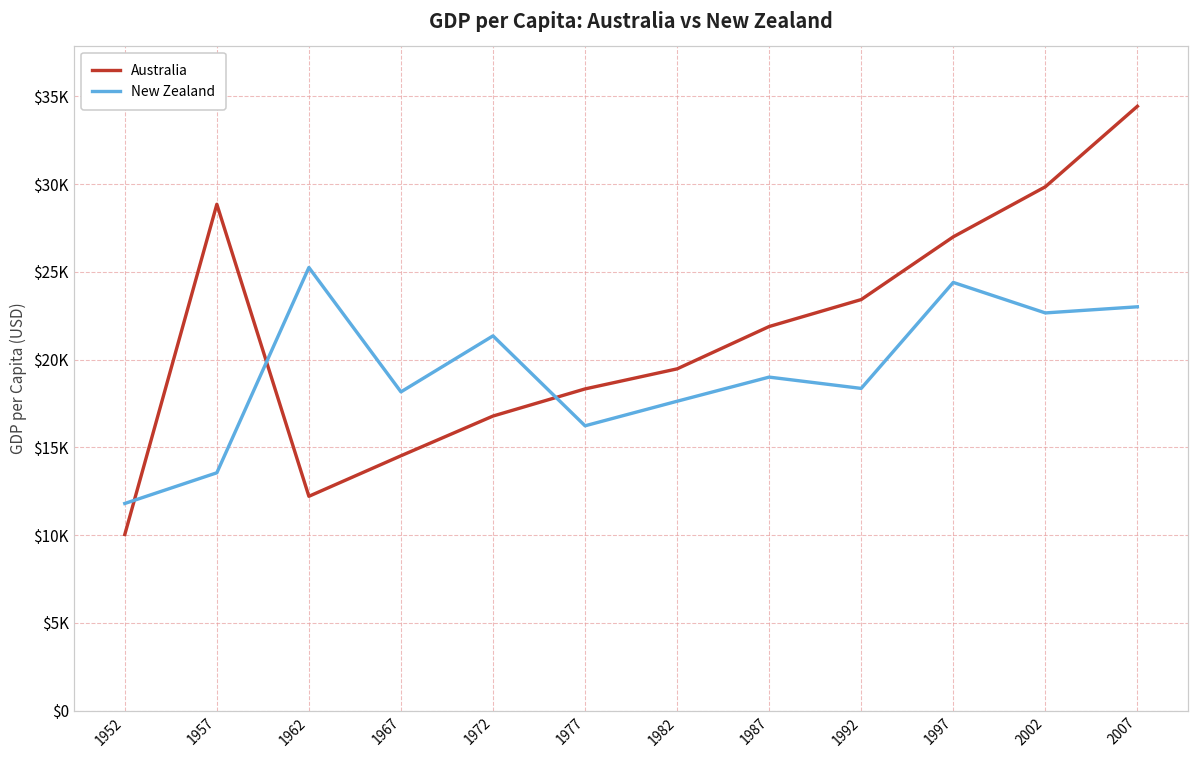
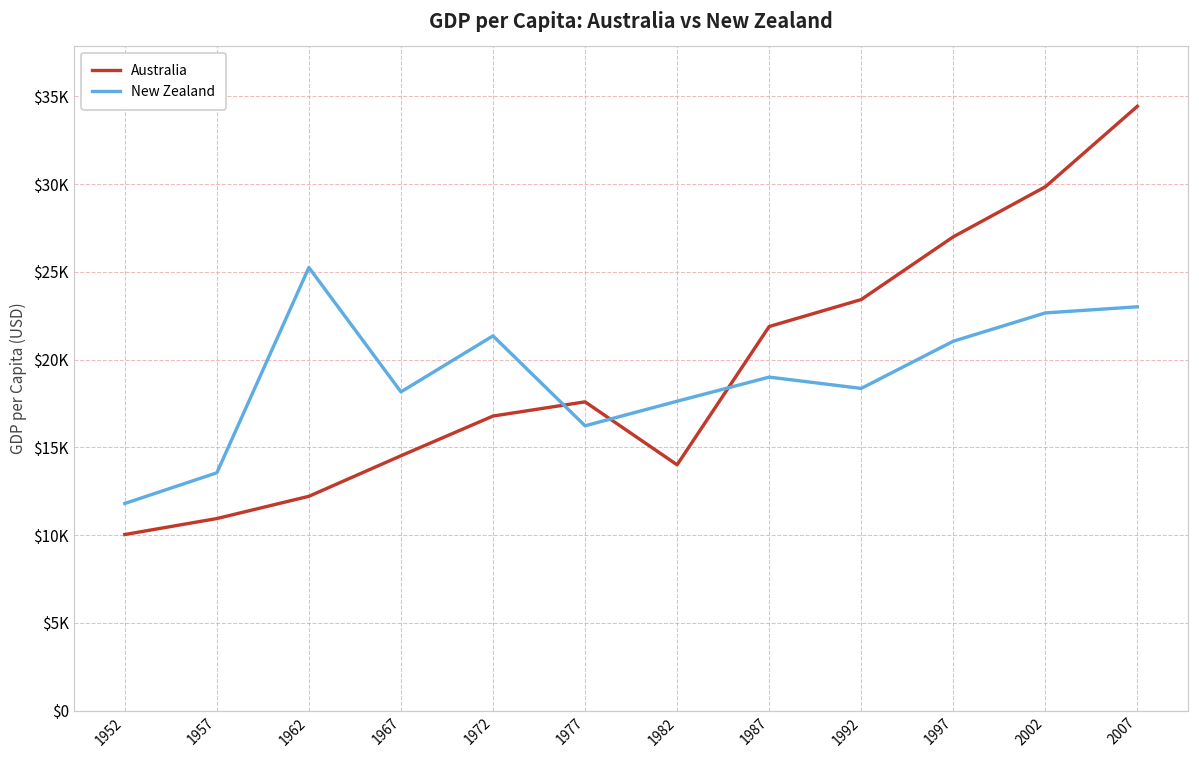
  {
    "Australia": {
      "1952": "$10000",
-     "1957": "$28900",
+     "1957": "$10900",
      "1962": "$12200",
      "1967": "$14500",
      "1972": "$16800",
-     "1977": "$18300",
-     "1982": "$19500",
+     "1977": "$17600",
+     "1982": "$14000",
      "1987": "$21900",
      "1992": "$23400",
      "1997": "$27000",
      "2002": "$29800",
      "2007": "$34400"
    },
    "New Zealand": {
      "1952": "$11800",
      "1957": "$13600",
      "1962": "$25300",
      "1967": "$18200",
      "1972": "$21400",
      "1977": "$16200",
      "1982": "$17600",
      "1987": "$19000",
      "1992": "$18400",
-     "1997": "$24400",
+     "1997": "$21100",
      "2002": "$22700",
      "2007": "$23000"
    }
  }
